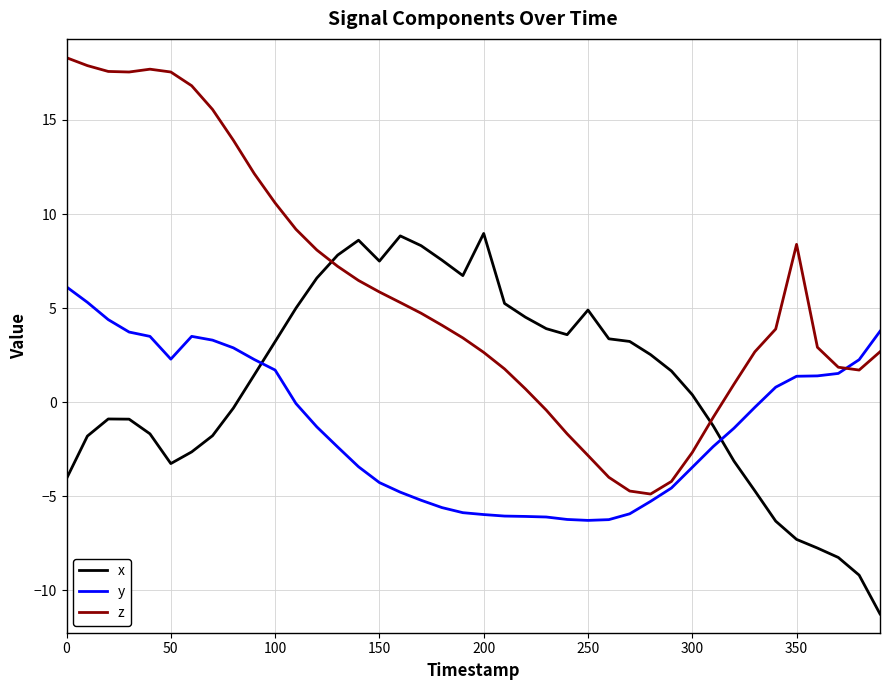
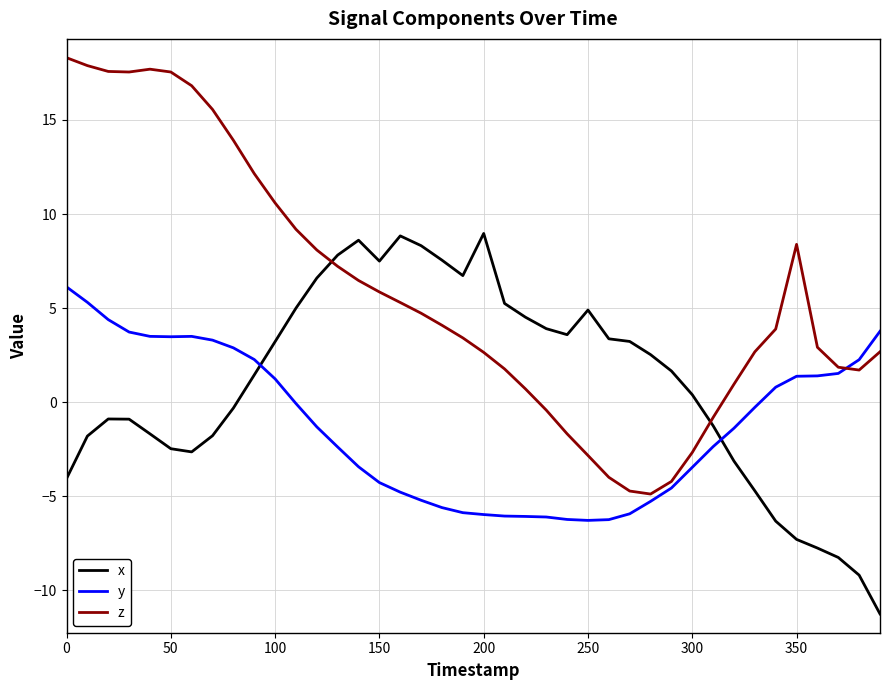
  {
    "x": {
      "0": -4.1,
-     "50": -3.3,
+     "50": -2.5,
      "100": 3.2,
      "150": 7.5,
      "200": 9.0,
      "250": 4.9,
      "300": 0.4,
      "350": -7.3
    },
    "y": {
      "0": 6.1,
-     "50": 2.3,
-     "100": 1.7,
+     "50": 3.5,
+     "100": 1.2,
      "150": -4.3,
      "200": -6.0,
      "250": -6.3,
      "300": -3.5,
      "350": 1.4
    },
    "z": {
      "0": 18.3,
      "50": 17.6,
      "100": 10.6,
      "150": 5.9,
      "200": 2.7,
      "250": -2.8,
      "300": -2.7,
      "350": 8.4
    }
  }
